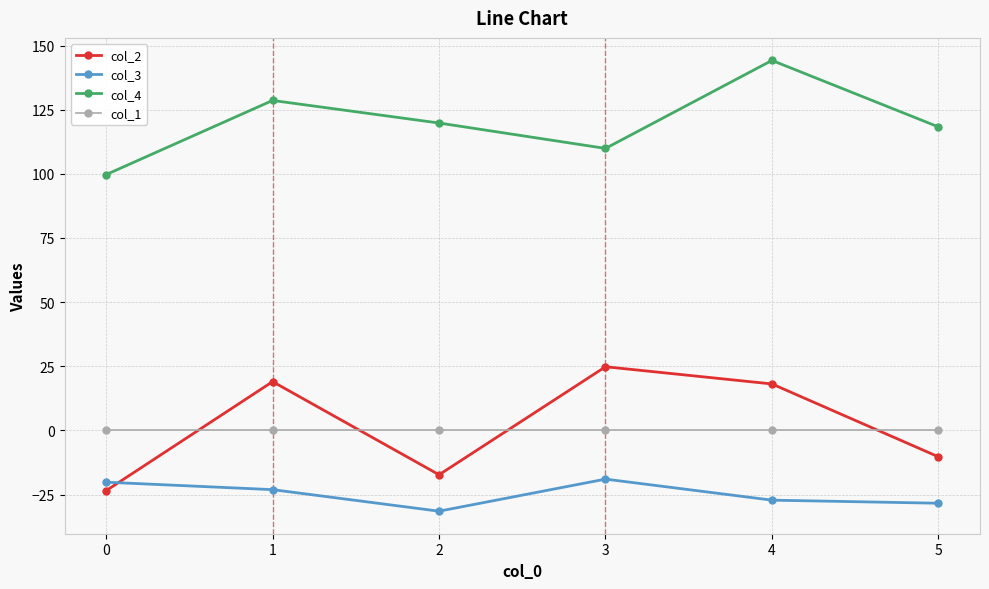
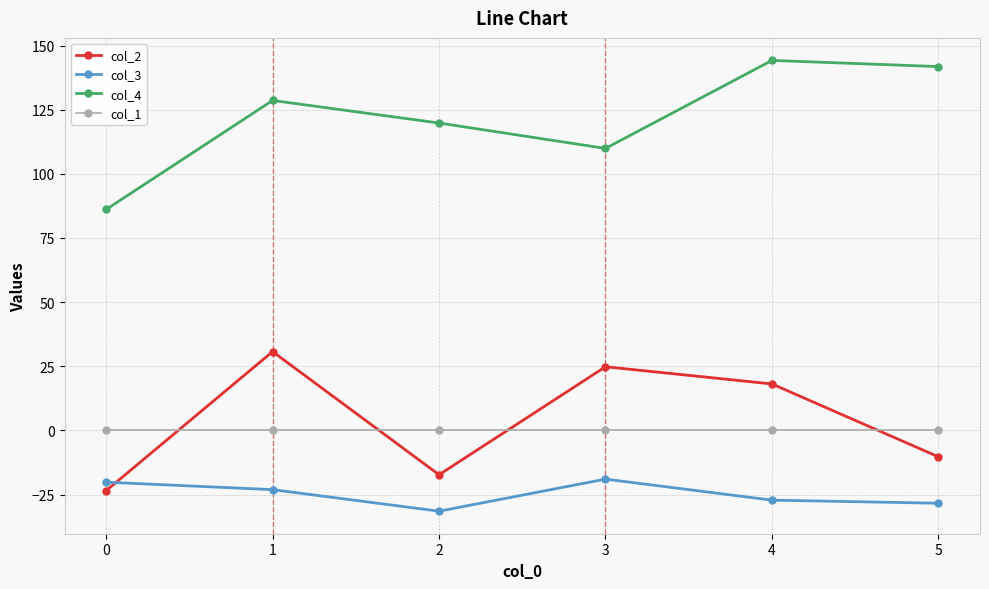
  {
    "col_2": {
      "0": -24,
-     "1": 19,
+     "1": 31,
      "2": -17,
      "3": 25,
      "4": 18,
      "5": -10
    },
    "col_3": {
      "0": -20,
      "1": -23,
      "2": -32,
      "3": -19,
      "4": -27,
      "5": -28
    },
    "col_4": {
-     "0": 100,
+     "0": 86,
      "1": 129,
      "2": 120,
      "3": 110,
      "4": 144,
-     "5": 118
+     "5": 142
    },
    "col_1": {
      "0": 0,
      "1": 0,
      "2": 0,
      "3": 0,
      "4": 0,
      "5": 0
    }
  }
